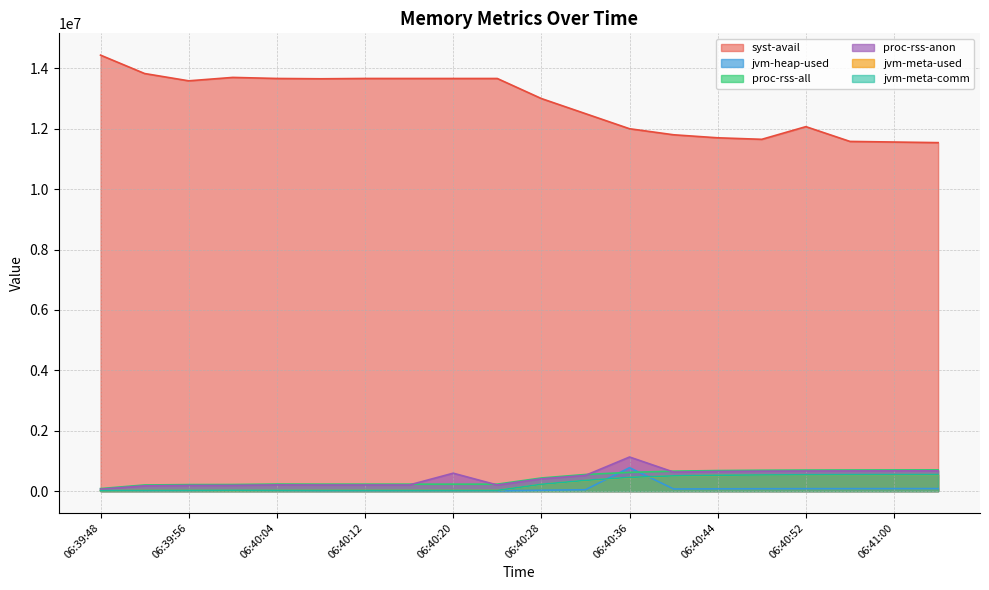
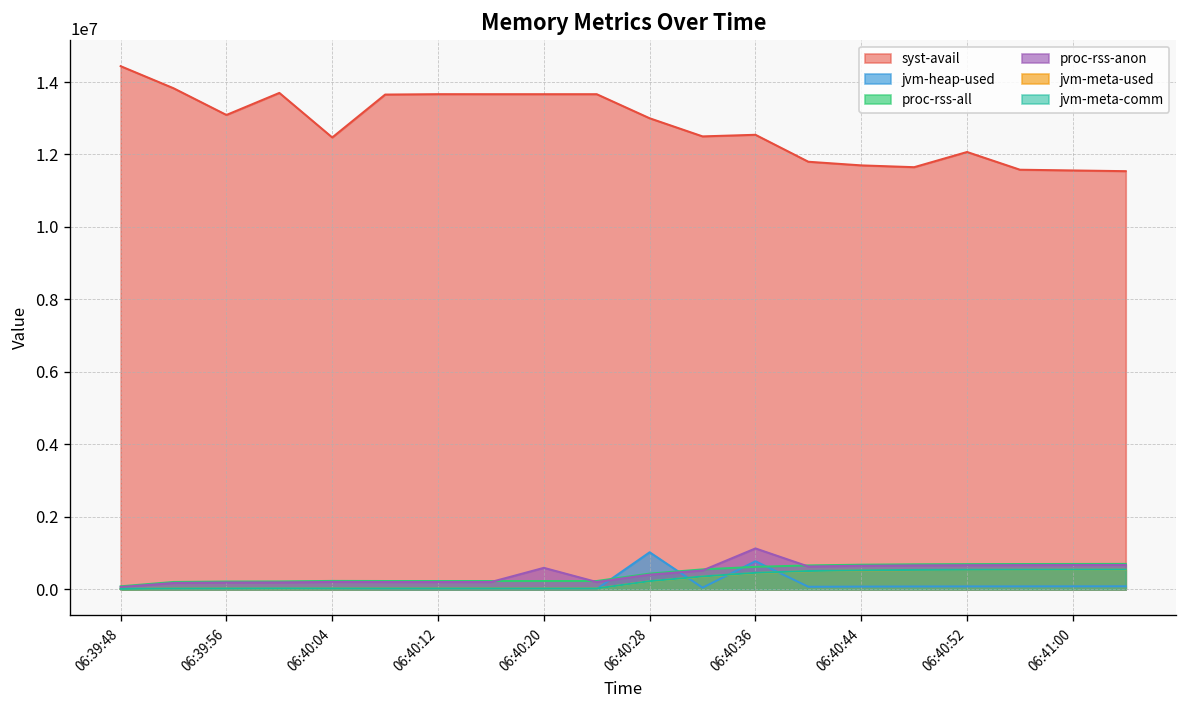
  {
    "syst-avail": {
      "06:39:48": 14400000,
-     "06:39:56": 13600000,
-     "06:40:04": 13700000,
+     "06:39:56": 13100000,
+     "06:40:04": 12500000,
      "06:40:12": 13700000,
      "06:40:20": 13700000,
      "06:40:28": 13000000,
-     "06:40:36": 12000000,
+     "06:40:36": 12500000,
      "06:40:44": 11700000,
      "06:40:52": 12100000,
      "06:41:00": 11600000
    },
    "jvm-heap-used": {
-     "06:40:28": 0,
+     "06:40:28": 1000000,
      "06:40:36": 800000,
      "06:40:44": 100000,
      "06:40:52": 100000,
      "06:41:00": 100000
    },
    "proc-rss-anon": {
      "06:40:20": 600000,
      "06:40:36": 1100000
    }
  }
